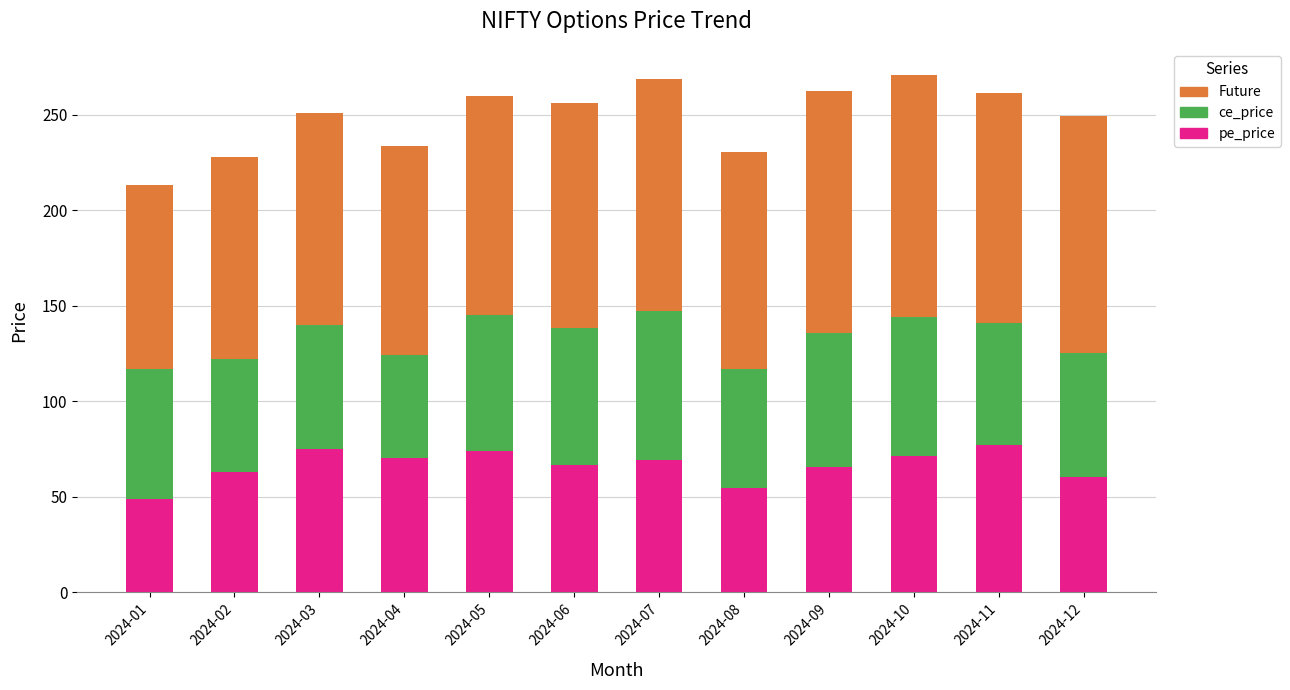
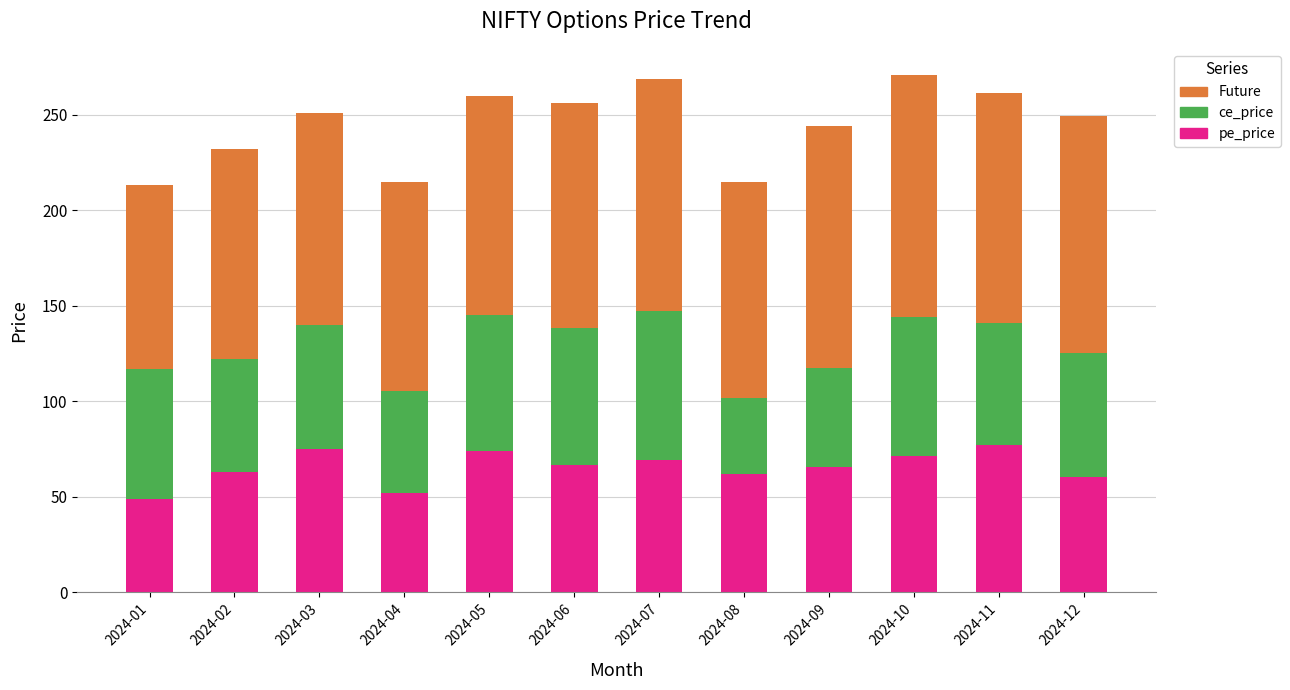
  {
    "pe_price": {
      "2024-01": 49,
      "2024-02": 63,
      "2024-03": 75,
-     "2024-04": 71,
+     "2024-04": 52,
      "2024-05": 74,
      "2024-06": 67,
      "2024-07": 70,
-     "2024-08": 55,
+     "2024-08": 62,
      "2024-09": 66,
      "2024-10": 72,
      "2024-11": 77,
      "2024-12": 61
    },
    "ce_price": {
      "2024-01": 69,
      "2024-02": 59,
      "2024-03": 65,
      "2024-04": 54,
      "2024-05": 71,
      "2024-06": 72,
      "2024-07": 78,
-     "2024-08": 62,
-     "2024-09": 70,
+     "2024-08": 40,
+     "2024-09": 51,
      "2024-10": 73,
      "2024-11": 64,
      "2024-12": 65
    },
    "Future": {
      "2024-01": 96,
-     "2024-02": 106,
+     "2024-02": 110,
      "2024-03": 111,
      "2024-04": 109,
      "2024-05": 114,
      "2024-06": 118,
      "2024-07": 121,
      "2024-08": 113,
      "2024-09": 127,
      "2024-10": 127,
      "2024-11": 121,
      "2024-12": 124
    }
  }
